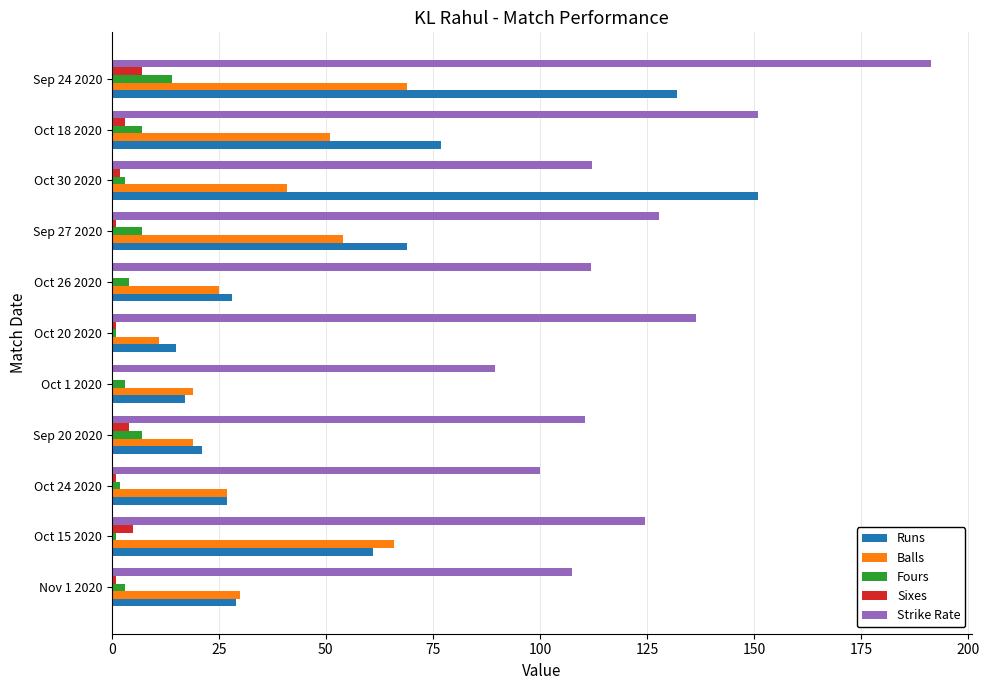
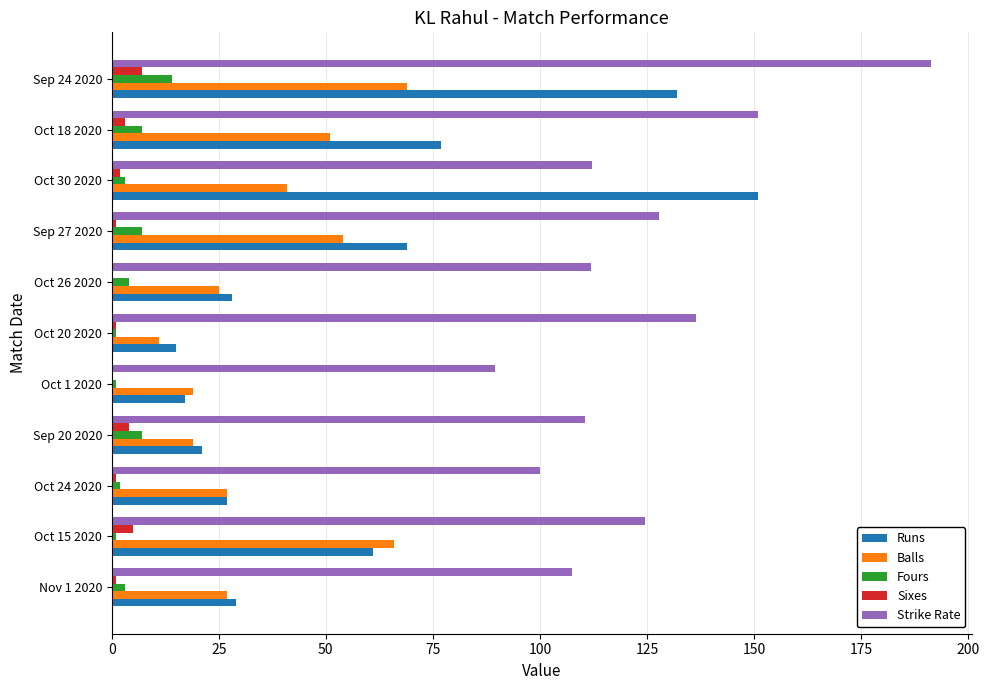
  {
    "Runs": {
      "Sep 24 2020": 132,
      "Oct 18 2020": 77,
      "Oct 30 2020": 151,
      "Sep 27 2020": 69,
      "Oct 26 2020": 28,
      "Oct 20 2020": 15,
      "Oct 1 2020": 17,
      "Sep 20 2020": 21,
      "Oct 24 2020": 27,
      "Oct 15 2020": 61,
      "Nov 1 2020": 29
    },
    "Balls": {
      "Sep 24 2020": 69,
      "Oct 18 2020": 51,
      "Oct 30 2020": 41,
      "Sep 27 2020": 54,
      "Oct 26 2020": 25,
      "Oct 20 2020": 11,
      "Oct 1 2020": 19,
      "Sep 20 2020": 19,
      "Oct 24 2020": 27,
      "Oct 15 2020": 66,
-     "Nov 1 2020": 30
+     "Nov 1 2020": 27
    },
    "Fours": {
      "Sep 24 2020": 14,
      "Oct 18 2020": 7,
      "Oct 30 2020": 3,
      "Sep 27 2020": 7,
      "Oct 26 2020": 4,
      "Oct 20 2020": 1,
-     "Oct 1 2020": 3,
+     "Oct 1 2020": 1,
      "Sep 20 2020": 7,
      "Oct 24 2020": 2,
      "Oct 15 2020": 1,
      "Nov 1 2020": 3
    },
    "Sixes": {
      "Sep 24 2020": 7,
      "Oct 18 2020": 3,
      "Oct 30 2020": 2,
      "Sep 27 2020": 1,
      "Oct 26 2020": 0,
      "Oct 20 2020": 1,
      "Oct 1 2020": 0,
      "Sep 20 2020": 4,
      "Oct 24 2020": 1,
      "Oct 15 2020": 5,
      "Nov 1 2020": 1
    },
    "Strike Rate": {
      "Sep 24 2020": 191,
      "Oct 18 2020": 151,
      "Oct 30 2020": 112,
      "Sep 27 2020": 128,
      "Oct 26 2020": 112,
      "Oct 20 2020": 136,
      "Oct 1 2020": 89,
      "Sep 20 2020": 111,
      "Oct 24 2020": 100,
      "Oct 15 2020": 124,
      "Nov 1 2020": 107
    }
  }
